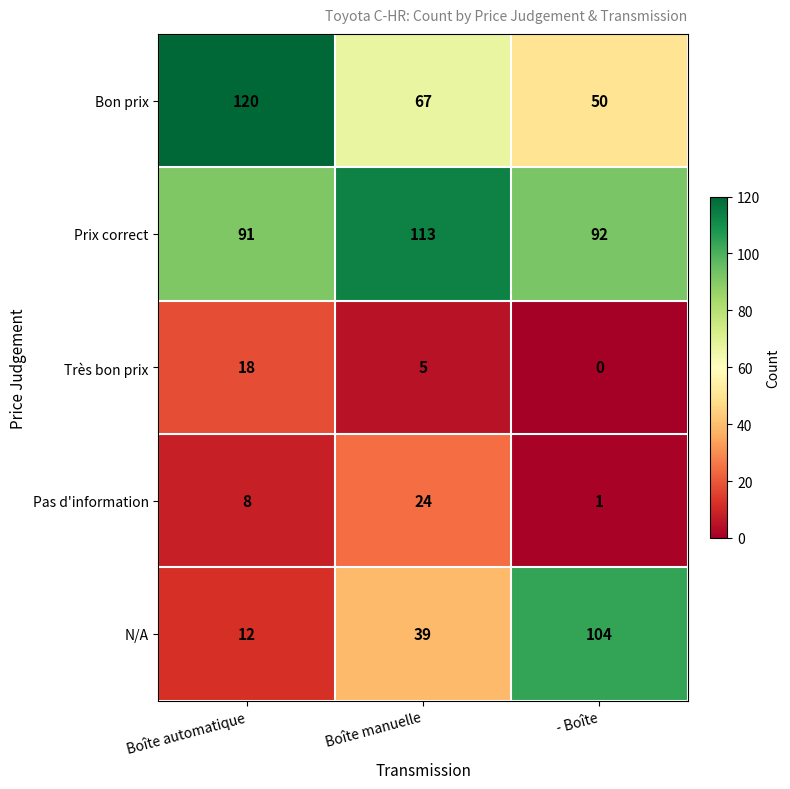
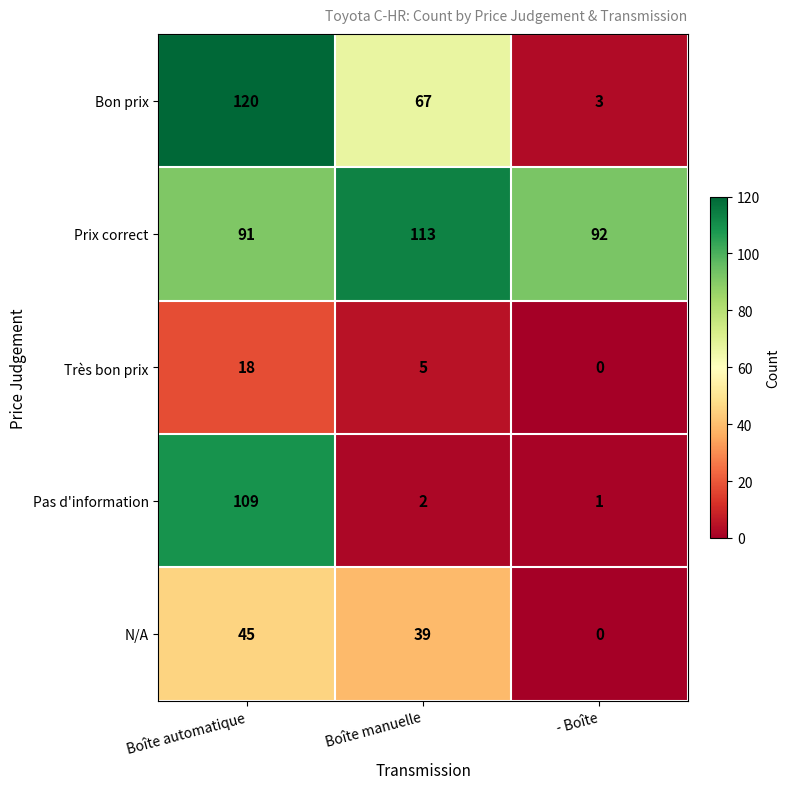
  {
    "Bon prix": {
      "Boîte automatique": 120,
      "Boîte manuelle": 67,
-     "- Boîte": 50
+     "- Boîte": 3
    },
    "Prix correct": {
      "Boîte automatique": 91,
      "Boîte manuelle": 113,
      "- Boîte": 92
    },
    "Très bon prix": {
      "Boîte automatique": 18,
      "Boîte manuelle": 5,
      "- Boîte": 0
    },
    "Pas d'information": {
-     "Boîte automatique": 8,
-     "Boîte manuelle": 24,
+     "Boîte automatique": 109,
+     "Boîte manuelle": 2,
      "- Boîte": 1
    },
    "N/A": {
-     "Boîte automatique": 12,
+     "Boîte automatique": 45,
      "Boîte manuelle": 39,
-     "- Boîte": 104
+     "- Boîte": 0
    }
  }
